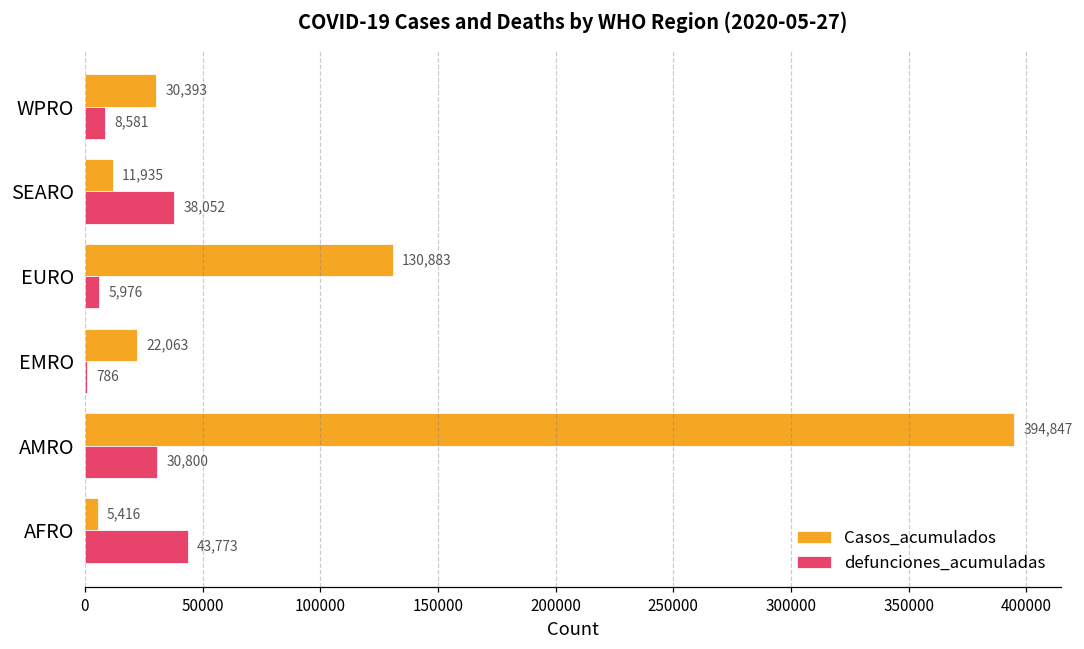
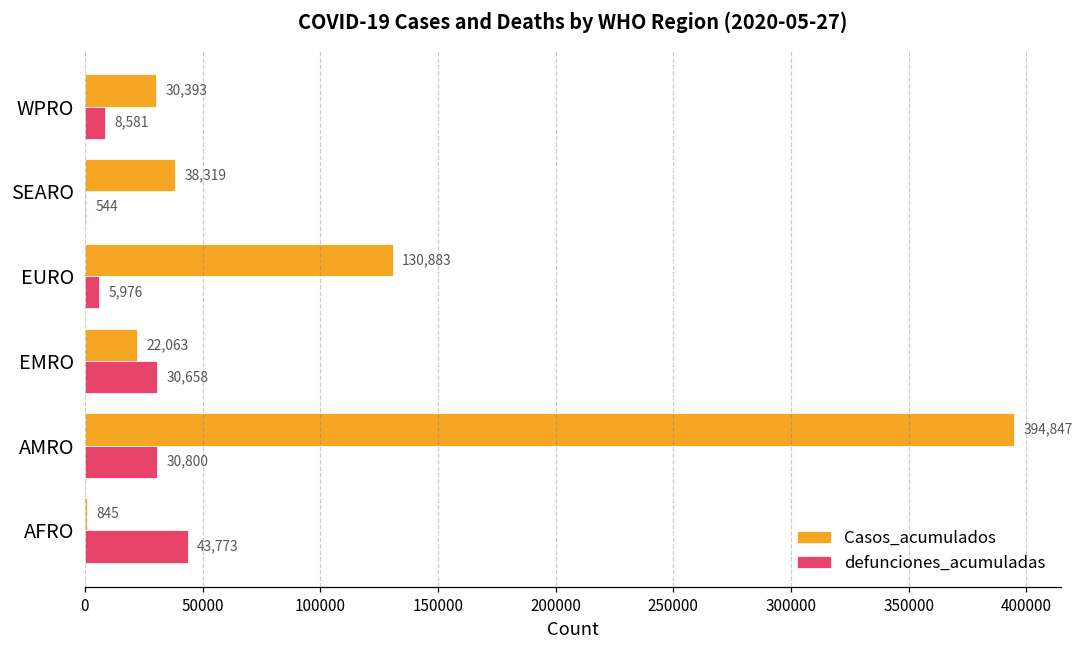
  {
    "Casos_acumulados": {
      "WPRO": "30,393",
-     "SEARO": "11,935",
+     "SEARO": "38,319",
      "EURO": "130,883",
      "EMRO": "22,063",
      "AMRO": "394,847",
-     "AFRO": "5,416"
+     "AFRO": "845"
    },
    "defunciones_acumuladas": {
      "WPRO": "8,581",
-     "SEARO": "38,052",
+     "SEARO": "544",
      "EURO": "5,976",
-     "EMRO": "786",
+     "EMRO": "30,658",
      "AMRO": "30,800",
      "AFRO": "43,773"
    }
  }
